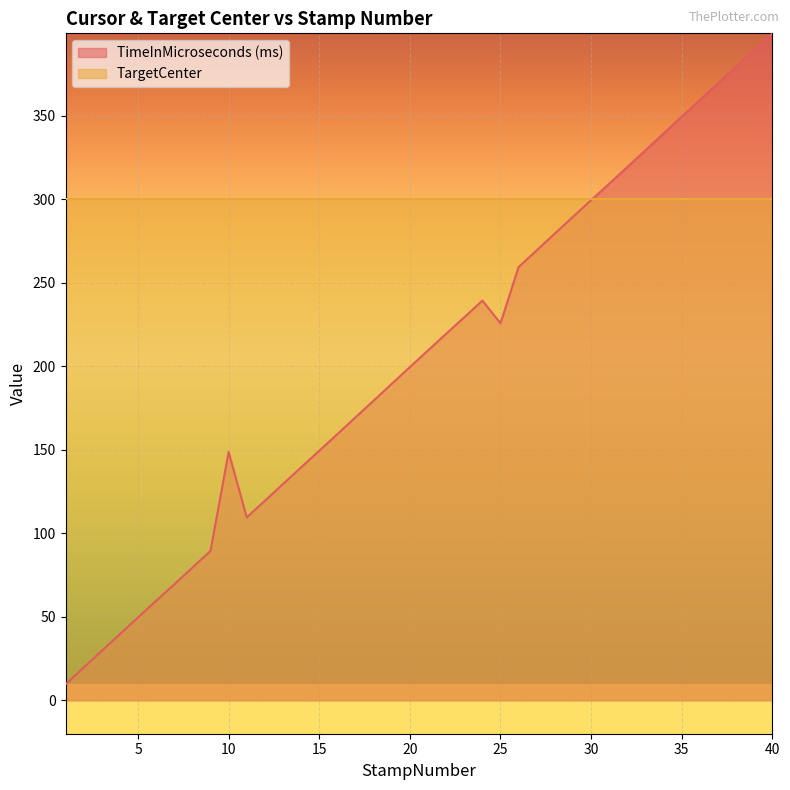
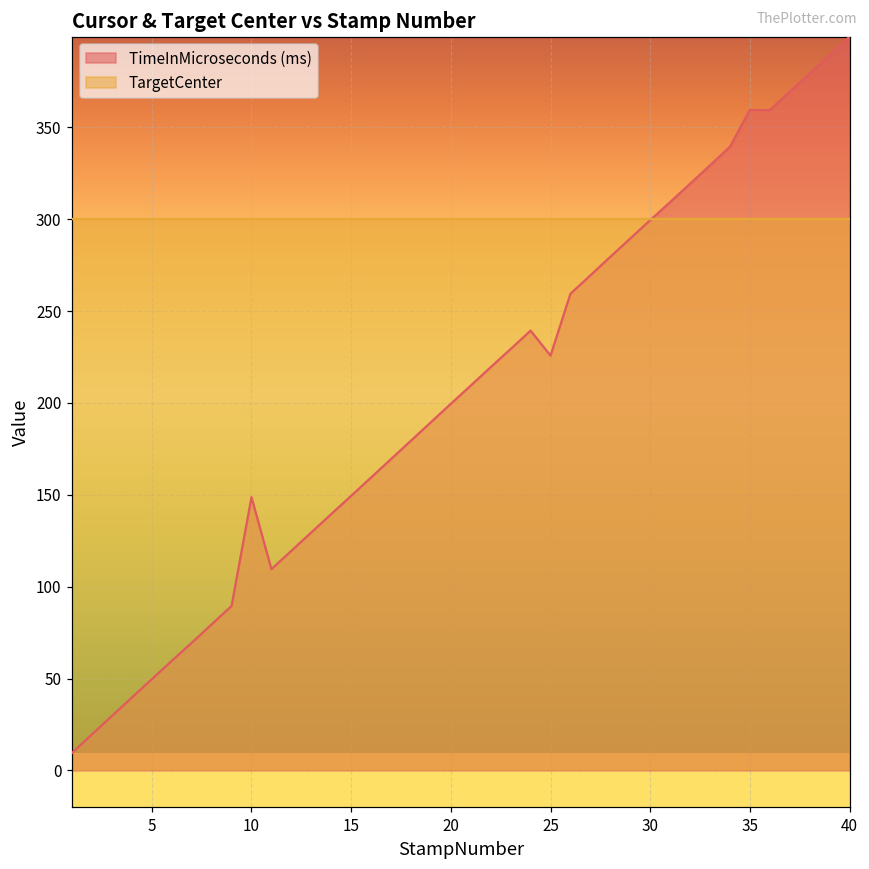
  {
    "TimeInMicroseconds (ms)": {
      "5": 50,
      "10": 149,
      "15": 149,
      "20": 200,
      "25": 226,
-     "35": 349,
+     "35": 359,
      "40": 399
    },
    "TargetCenter": {
      "5": 300,
      "10": 300,
      "15": 300,
      "20": 300,
      "25": 300,
      "35": 300,
      "40": 300
    }
  }
